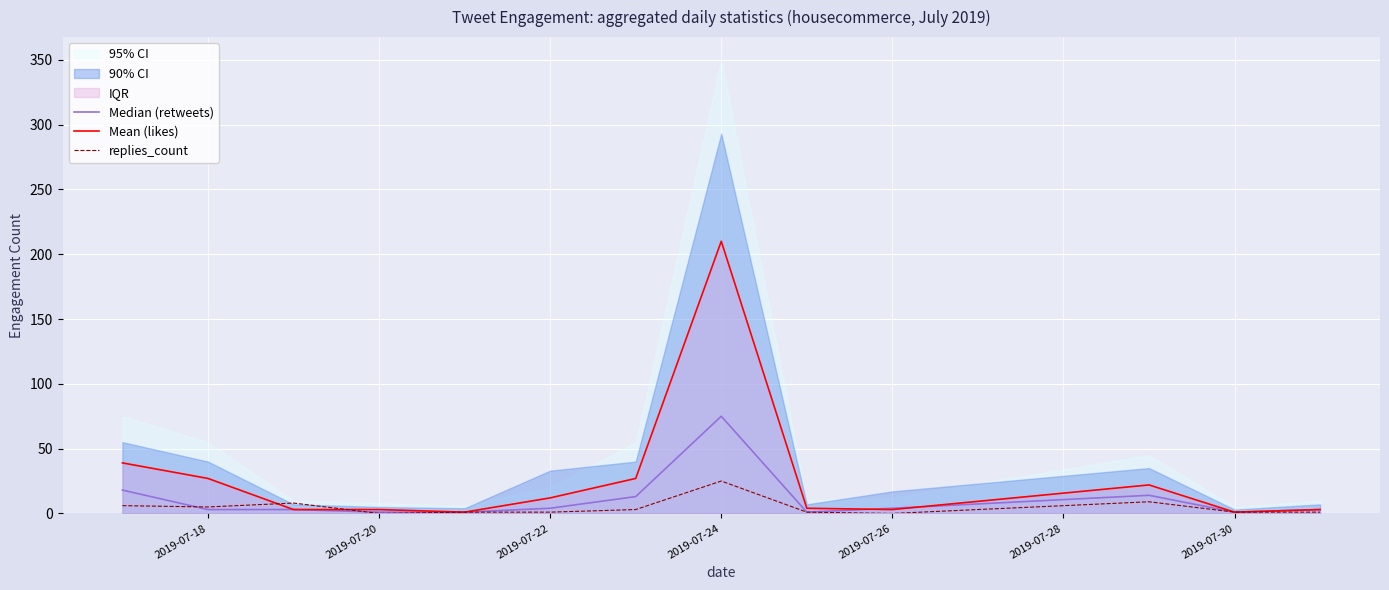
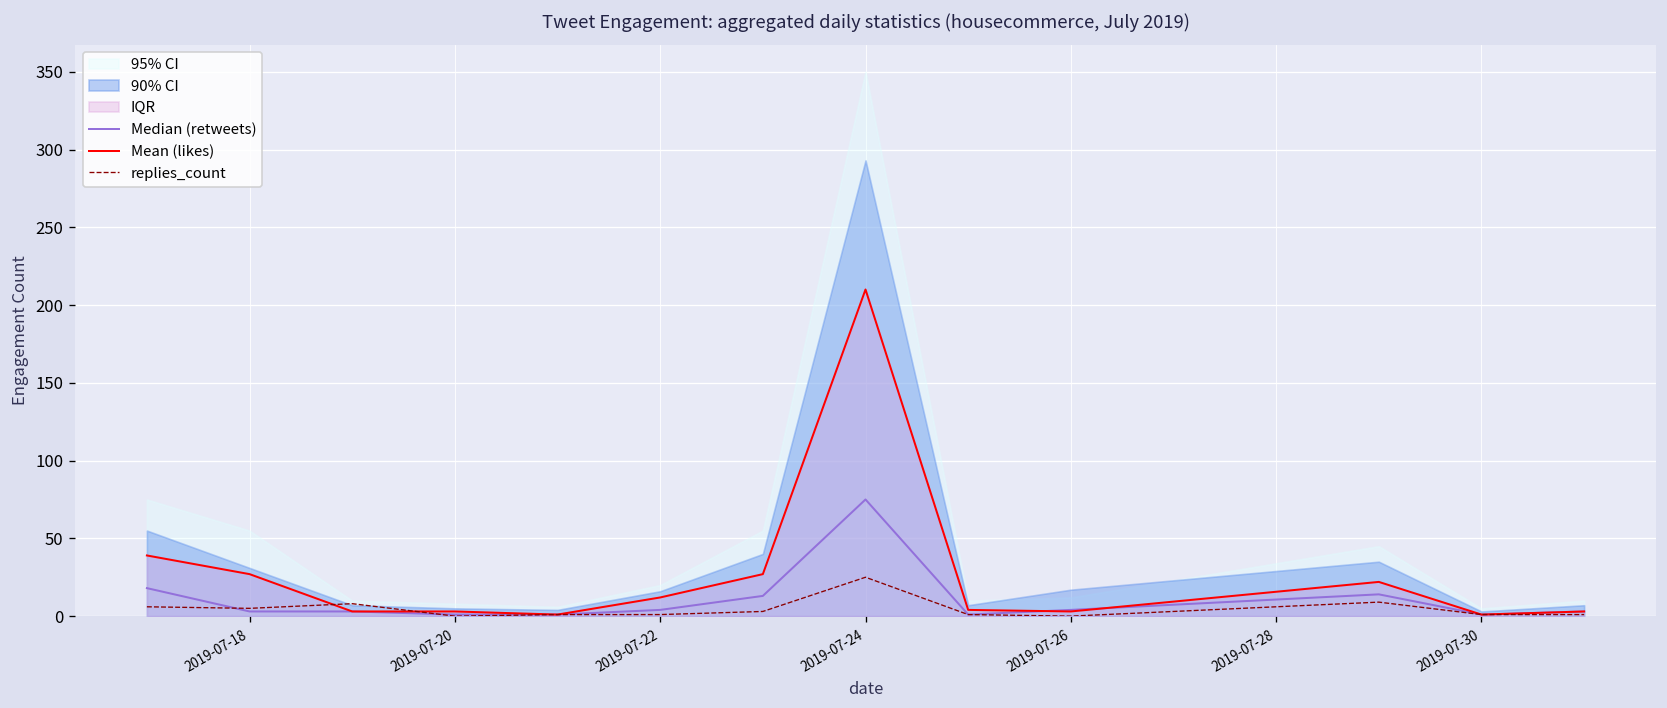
  {
    "Median (retweets)": {
      "2019-07-22": 4,
      "2019-07-24": 75
    },
    "90% CI": {
-     "2019-07-18": 40,
-     "2019-07-22": 33,
+     "2019-07-18": 31,
+     "2019-07-22": 16,
      "2019-07-24": 293,
      "2019-07-26": 17
    },
    "replies_count": {
      "2019-07-22": 1,
      "2019-07-24": 25,
      "2019-07-26": 0
    }
  }
